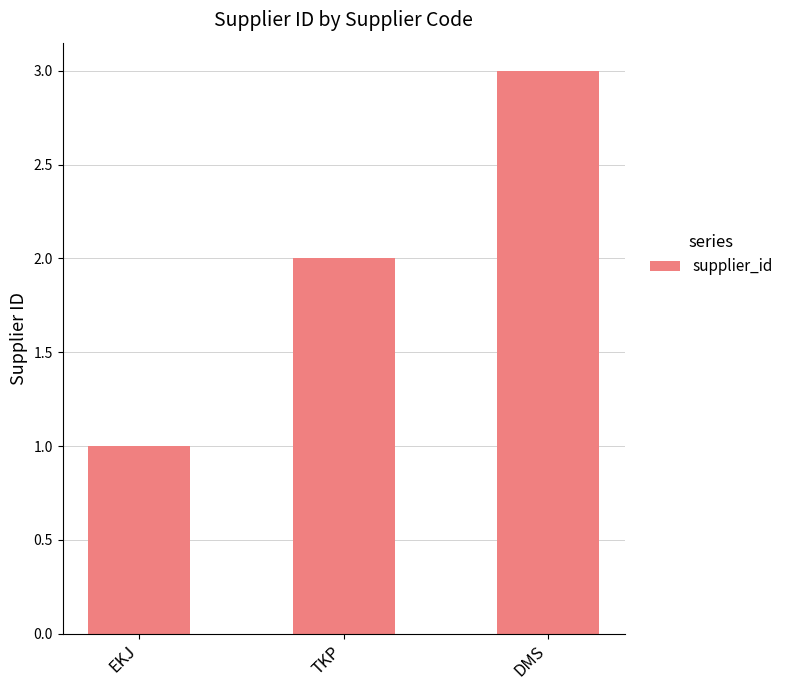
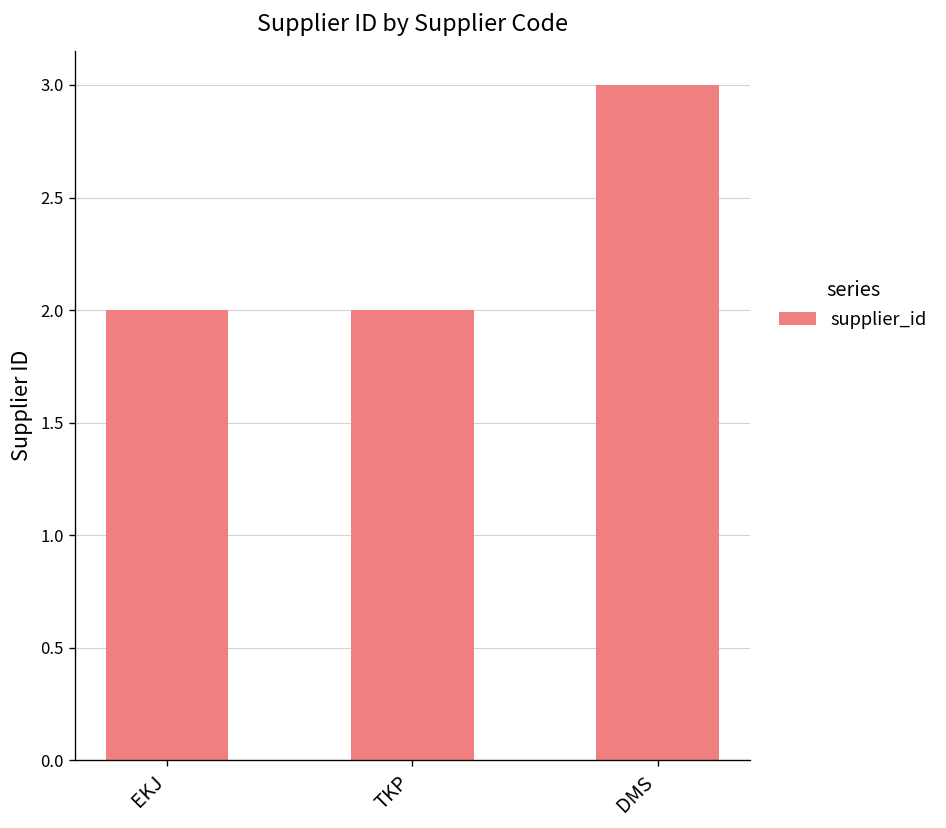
  {
-   "EKJ": 1,
+   "EKJ": 2,
    "TKP": 2,
    "DMS": 3
  }
